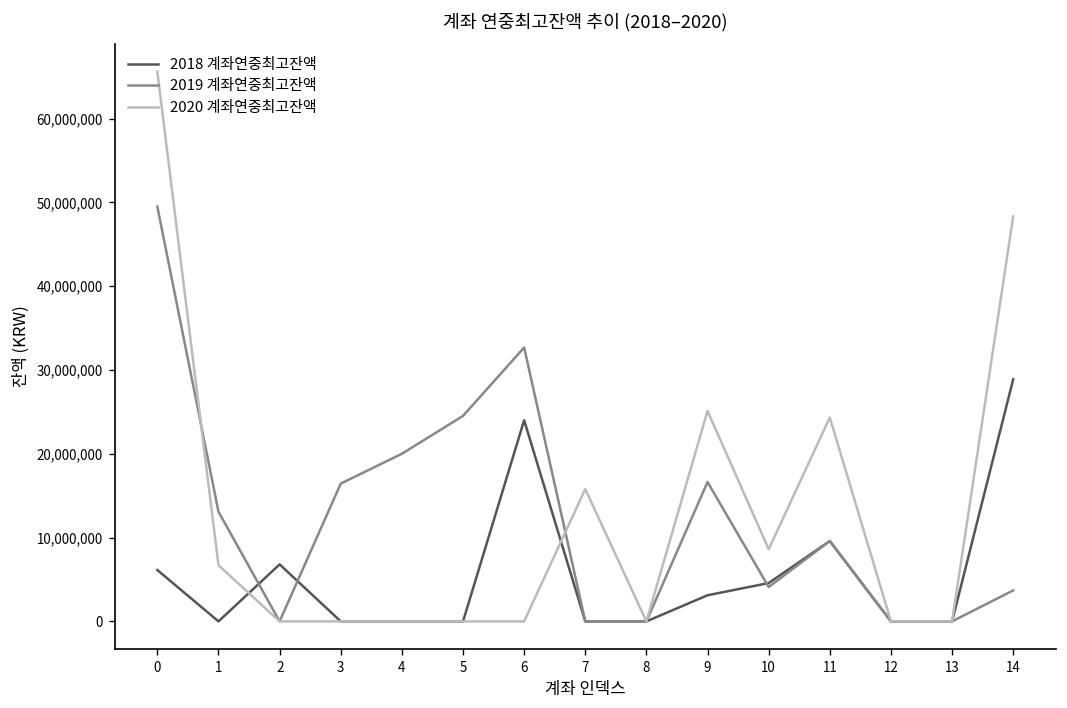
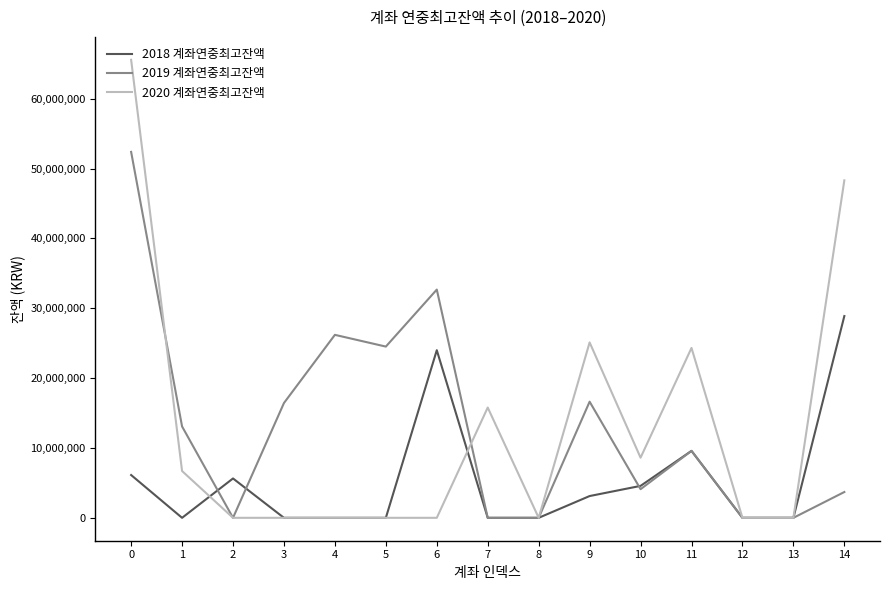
  {
    "2018 계좌연중최고잔액": {
      "0": "6,000,000",
      "1": "0",
-     "2": "7,000,000",
+     "2": "6,000,000",
      "6": "24,000,000",
      "9": "3,000,000",
      "10": "5,000,000",
      "14": "29,000,000"
    },
    "2019 계좌연중최고잔액": {
-     "0": "49,000,000",
+     "0": "52,000,000",
      "1": "13,000,000",
      "3": "16,000,000",
-     "4": "20,000,000",
+     "4": "26,000,000",
      "5": "25,000,000",
      "6": "33,000,000",
      "9": "17,000,000",
      "10": "4,000,000",
      "14": "4,000,000"
    },
    "2020 계좌연중최고잔액": {
      "0": "66,000,000",
      "1": "7,000,000",
      "6": "0",
      "7": "16,000,000",
      "9": "25,000,000",
      "10": "9,000,000",
      "11": "24,000,000",
      "14": "48,000,000"
    }
  }
